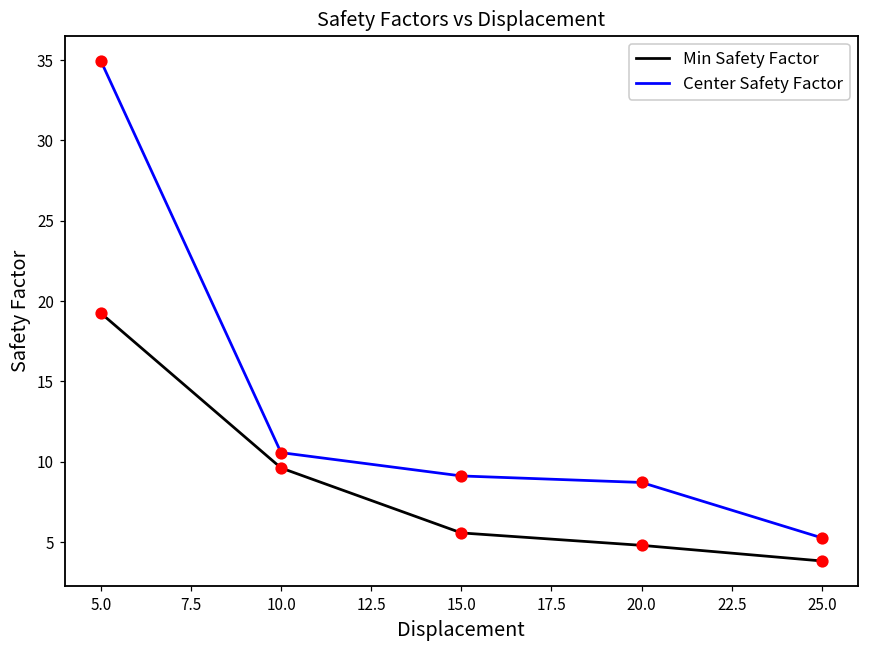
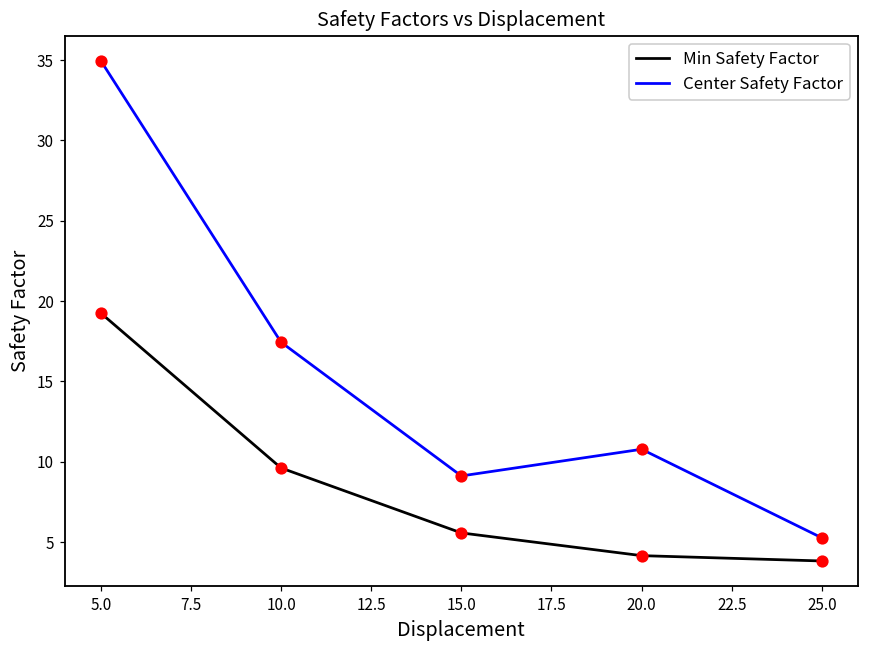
  {
    "Min Safety Factor": {
      "5.0": 19.3,
      "10.0": 9.6,
      "15.0": 5.6,
-     "20.0": 4.8,
+     "20.0": 4.2,
      "25.0": 3.8
    },
    "Center Safety Factor": {
      "5.0": 35.0,
-     "10.0": 10.6,
+     "10.0": 17.4,
      "15.0": 9.1,
-     "20.0": 8.7,
+     "20.0": 10.8,
      "25.0": 5.3
    }
  }
